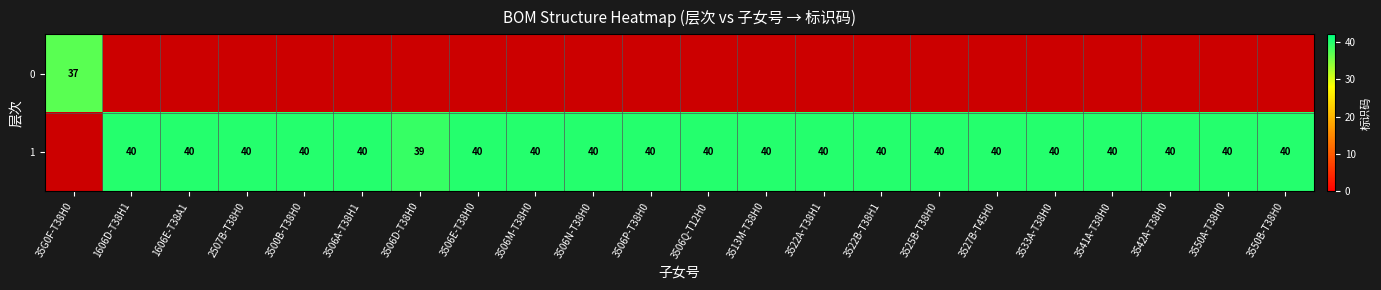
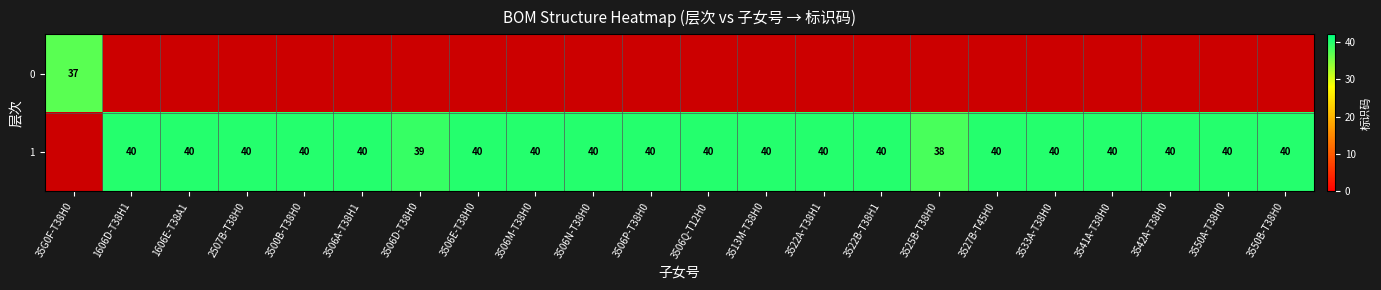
  {
    "0": {
      "35G0F-T38H0": 37
    },
    "1": {
      "1606D-T38H1": 40,
      "1606E-T38A1": 40,
      "2507B-T38H0": 40,
      "3500B-T38H0": 40,
      "3506A-T38H1": 40,
      "3506D-T38H0": 39,
      "3506E-T38H0": 40,
      "3506M-T38H0": 40,
      "3506N-T38H0": 40,
      "3506P-T38H0": 40,
      "3506Q-T12H0": 40,
      "3513M-T38H0": 40,
      "3522A-T38H1": 40,
      "3522B-T38H1": 40,
-     "3525B-T38H0": 40,
+     "3525B-T38H0": 38,
      "3527B-T45H0": 40,
      "3533A-T38H0": 40,
      "3541A-T38H0": 40,
      "3542A-T38H0": 40,
      "3550A-T38H0": 40,
      "3550B-T38H0": 40
    }
  }
